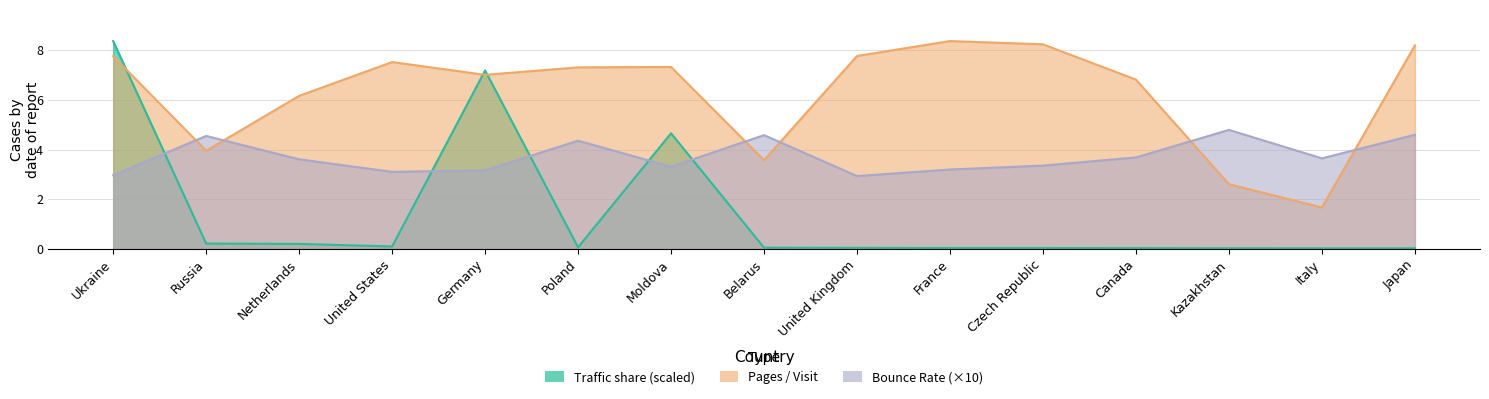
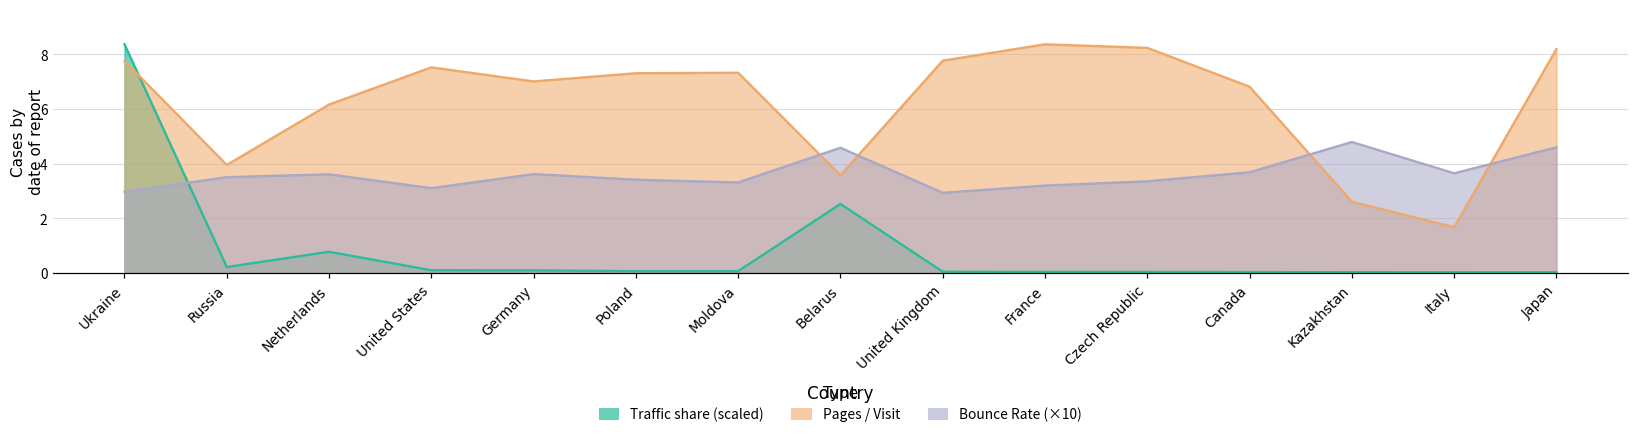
  {
    "Traffic share (scaled)": {
      "Ukraine": 8.4,
      "Russia": 0.2,
-     "Netherlands": 0.2,
+     "Netherlands": 0.8,
      "United States": 0.1,
-     "Germany": 7.2,
+     "Germany": 0.1,
      "Poland": 0.1,
-     "Moldova": 4.7,
-     "Belarus": 0.0,
+     "Moldova": 0.1,
+     "Belarus": 2.5,
      "United Kingdom": 0.0,
      "France": 0.0,
      "Czech Republic": 0.0,
      "Canada": 0.0,
      "Kazakhstan": 0.0,
      "Italy": 0.0,
      "Japan": 0.0
    },
    "Pages / Visit": {
      "Ukraine": 7.8,
      "Russia": 4.0,
      "Netherlands": 6.2,
      "United States": 7.5,
      "Germany": 7.0,
      "Poland": 7.3,
      "Moldova": 7.3,
      "Belarus": 3.6,
      "United Kingdom": 7.8,
      "France": 8.4,
      "Czech Republic": 8.2,
      "Canada": 6.8,
      "Kazakhstan": 2.6,
      "Italy": 1.7,
      "Japan": 8.2
    },
    "Bounce Rate (×10)": {
      "Ukraine": 3.0,
-     "Russia": 4.5,
+     "Russia": 3.5,
      "Netherlands": 3.6,
      "United States": 3.1,
-     "Germany": 3.2,
-     "Poland": 4.4,
+     "Germany": 3.6,
+     "Poland": 3.4,
      "Moldova": 3.3,
      "Belarus": 4.6,
      "United Kingdom": 2.9,
      "France": 3.2,
      "Czech Republic": 3.4,
      "Canada": 3.7,
      "Kazakhstan": 4.8,
      "Italy": 3.6,
      "Japan": 4.6
    }
  }
